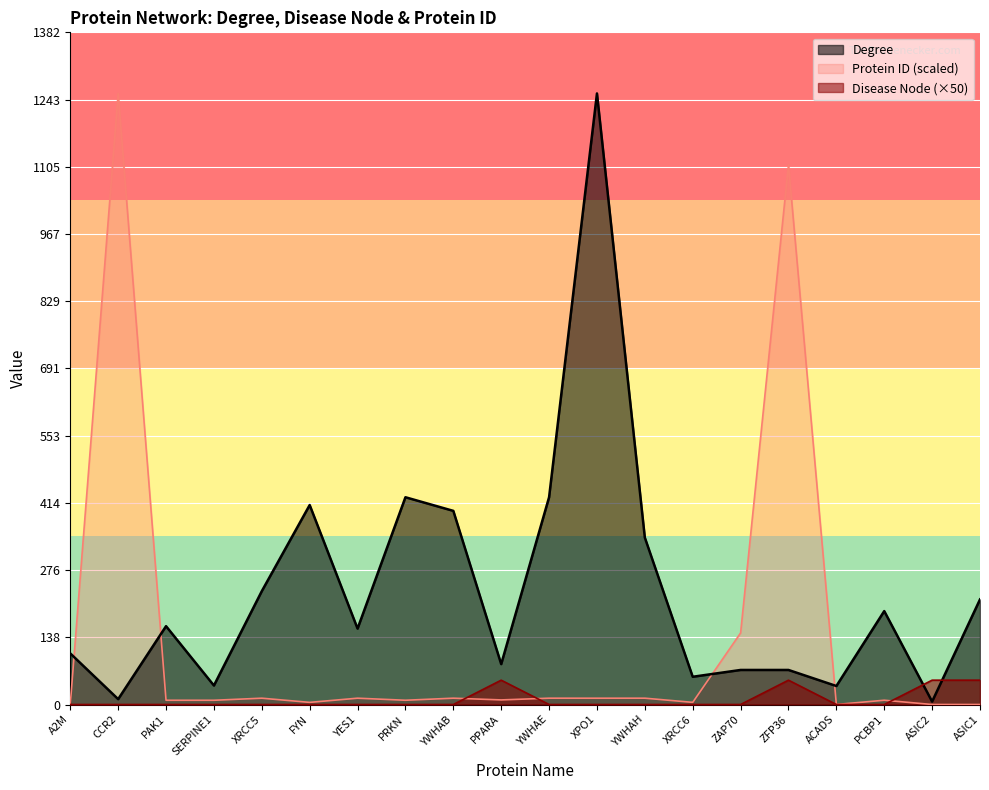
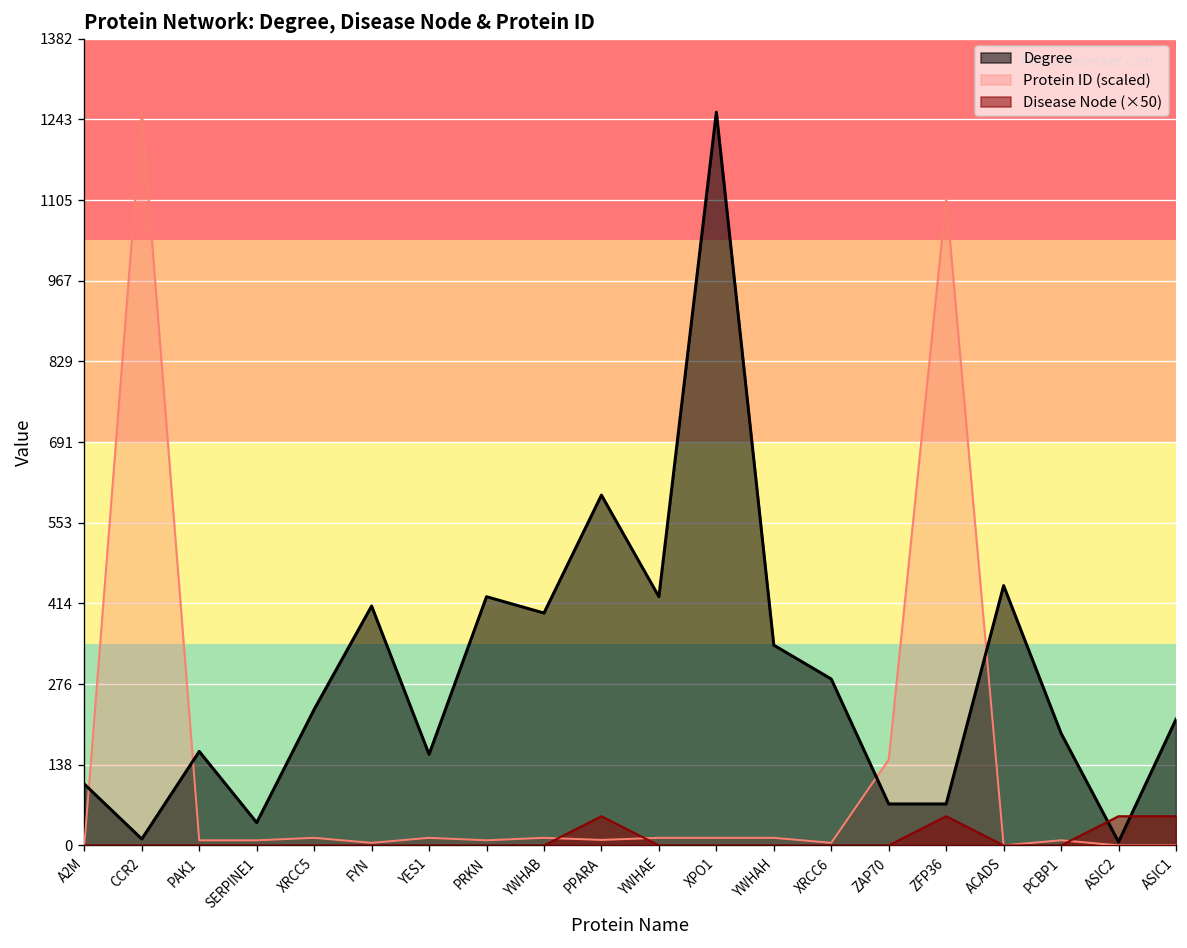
  {
    "Degree": {
      "A2M": 110,
      "CCR2": 10,
      "PAK1": 160,
      "SERPINE1": 40,
      "XRCC5": 230,
      "FYN": 410,
      "YES1": 160,
      "PRKN": 430,
      "YWHAB": 400,
-     "PPARA": 80,
+     "PPARA": 600,
      "YWHAE": 430,
      "XPO1": 1260,
      "YWHAH": 340,
-     "XRCC6": 60,
+     "XRCC6": 290,
      "ZAP70": 70,
      "ZFP36": 70,
-     "ACADS": 40,
+     "ACADS": 450,
      "PCBP1": 190,
      "ASIC2": 10,
      "ASIC1": 220
    },
    "Protein ID (scaled)": {
      "CCR2": 1260,
      "PAK1": 10,
      "SERPINE1": 10,
      "XRCC5": 10,
      "YES1": 10,
      "PRKN": 10,
      "YWHAB": 10,
      "PPARA": 10,
      "YWHAE": 10,
      "XPO1": 10,
      "YWHAH": 10,
      "ZAP70": 150,
      "ZFP36": 1110,
      "PCBP1": 10,
      "ASIC2": 0,
      "ASIC1": 0
    },
    "Disease Node (×50)": {
      "CCR2": 0,
      "PAK1": 0,
      "SERPINE1": 0,
      "XRCC5": 0,
      "YES1": 0,
      "PRKN": 0,
      "YWHAB": 0,
      "PPARA": 50,
      "YWHAE": 0,
      "XPO1": 0,
      "YWHAH": 0,
      "ZAP70": 0,
      "ZFP36": 50,
      "PCBP1": 0,
      "ASIC2": 50,
      "ASIC1": 50
    }
  }
